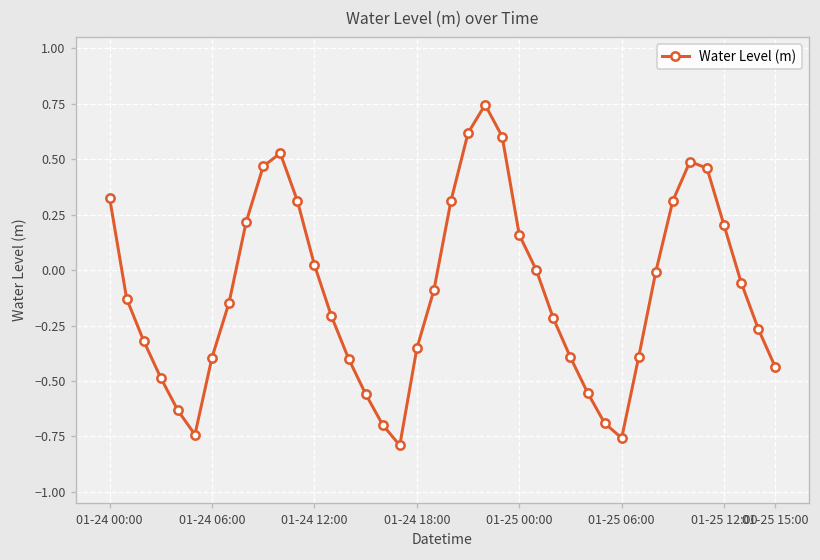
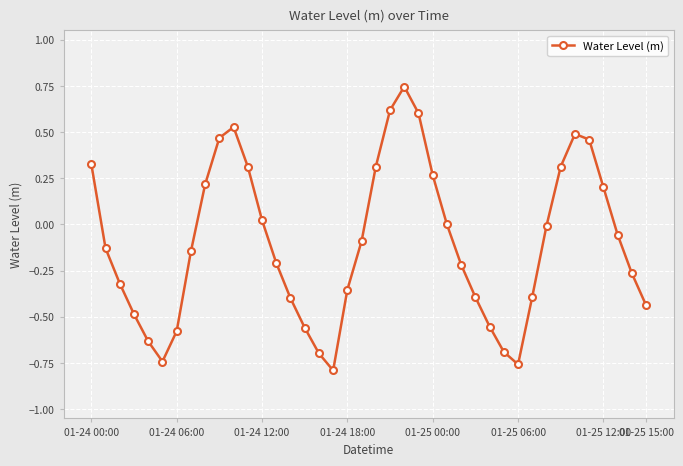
  {
    "01-24 00:00": 0.33,
-   "01-24 06:00": -0.39,
+   "01-24 06:00": -0.58,
    "01-24 12:00": 0.02,
    "01-24 18:00": -0.35,
-   "01-25 00:00": 0.16,
+   "01-25 00:00": 0.27,
    "01-25 06:00": -0.76
  }
